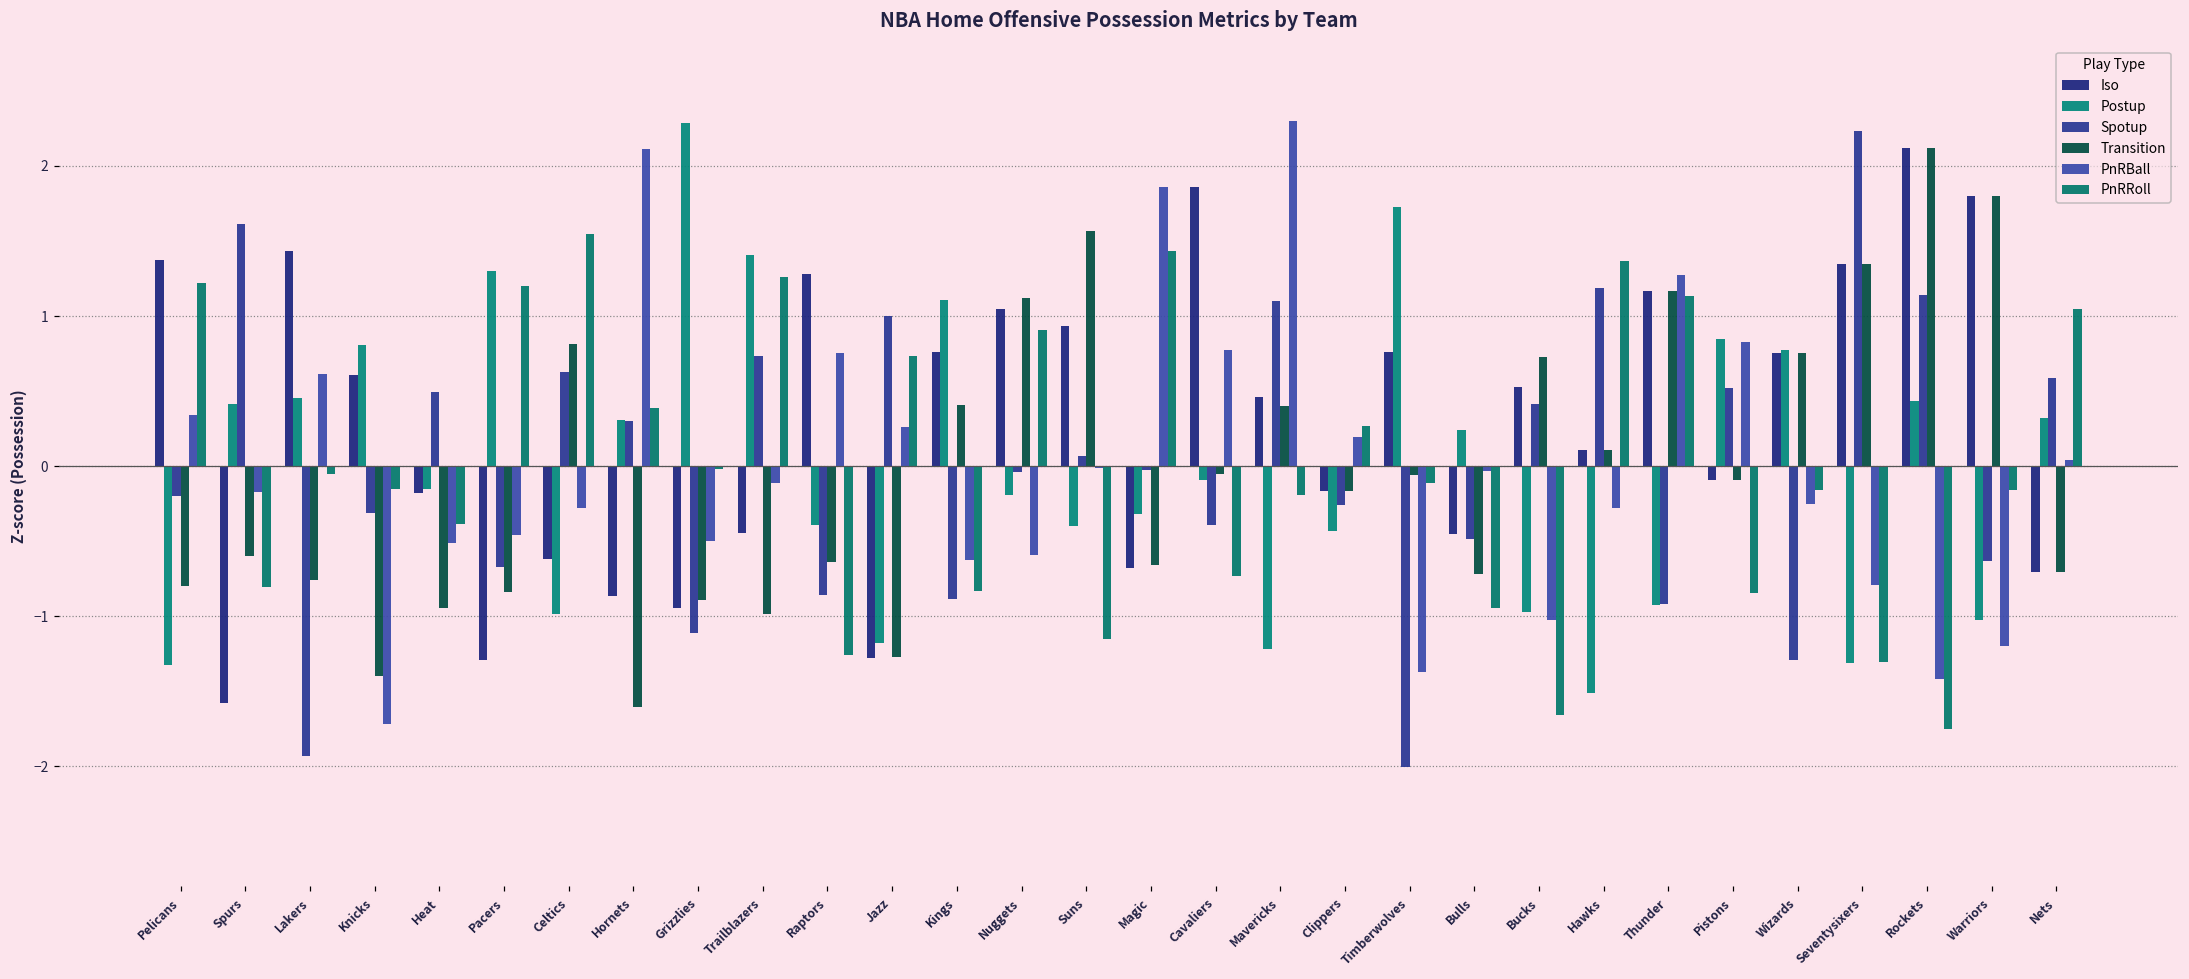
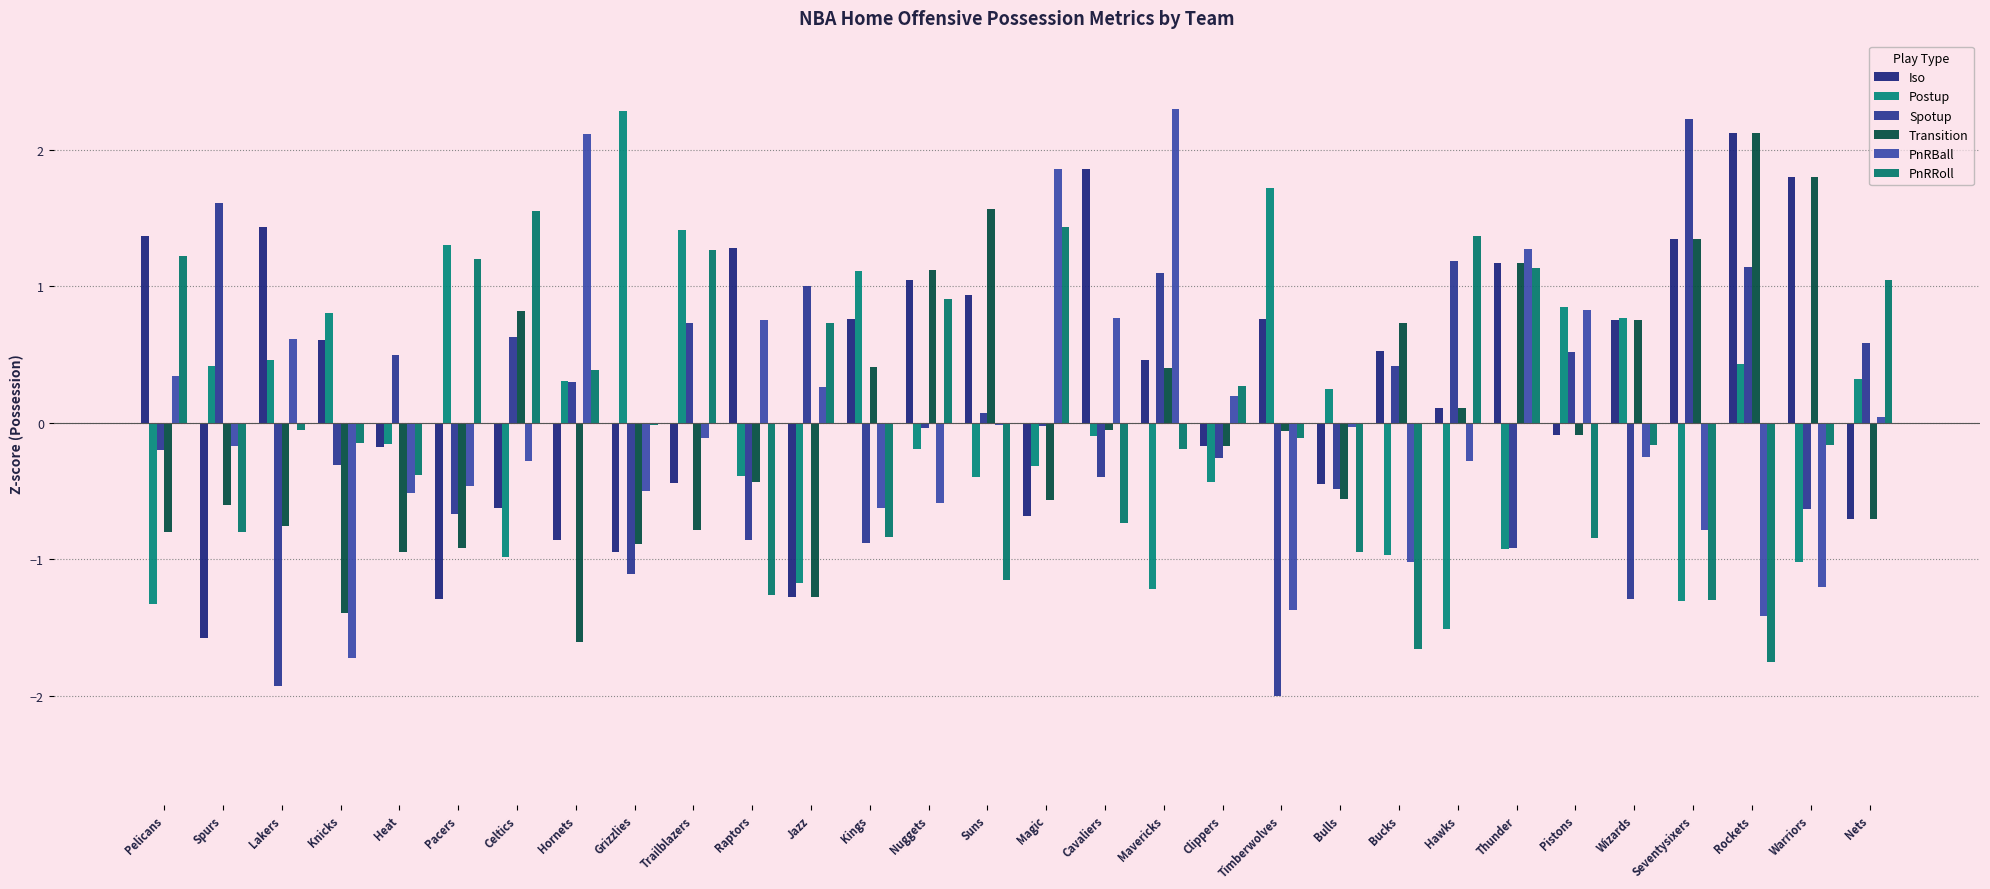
  {
    "Transition": {
      "Pelicans": -0.80,
      "Spurs": -0.60,
      "Lakers": -0.76,
      "Knicks": -1.40,
      "Heat": -0.94,
-     "Pacers": -0.84,
+     "Pacers": -0.92,
      "Celtics": 0.82,
      "Hornets": -1.61,
      "Grizzlies": -0.89,
-     "Trailblazers": -0.98,
-     "Raptors": -0.64,
+     "Trailblazers": -0.78,
+     "Raptors": -0.43,
      "Jazz": -1.27,
      "Kings": 0.41,
      "Nuggets": 1.12,
      "Suns": 1.56,
-     "Magic": -0.66,
+     "Magic": -0.57,
      "Cavaliers": -0.05,
      "Mavericks": 0.40,
      "Clippers": -0.17,
      "Timberwolves": -0.06,
-     "Bulls": -0.72,
+     "Bulls": -0.56,
      "Bucks": 0.73,
      "Hawks": 0.11,
      "Thunder": 1.17,
      "Pistons": -0.09,
      "Wizards": 0.75,
      "Seventysixers": 1.35,
      "Rockets": 2.12,
      "Warriors": 1.80,
      "Nets": -0.71
    }
  }
